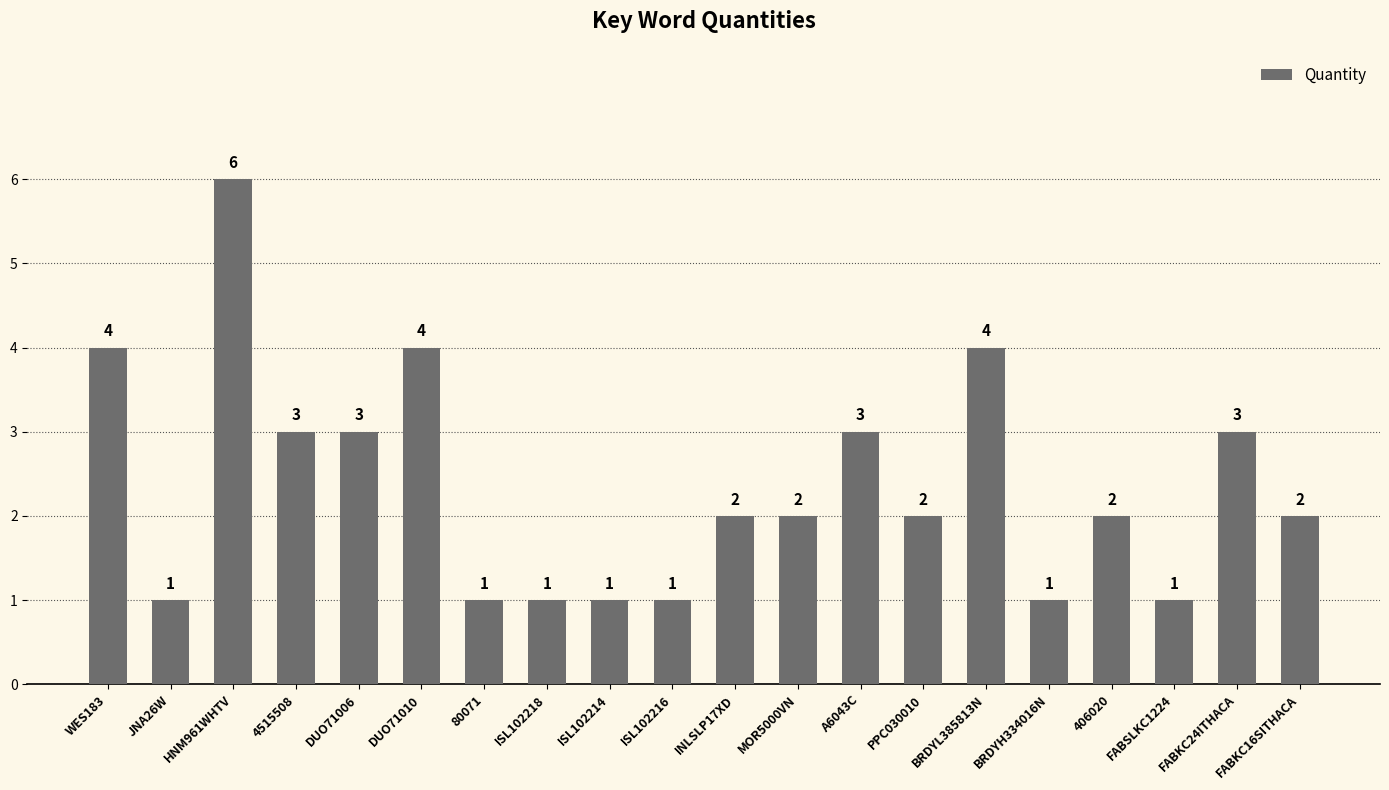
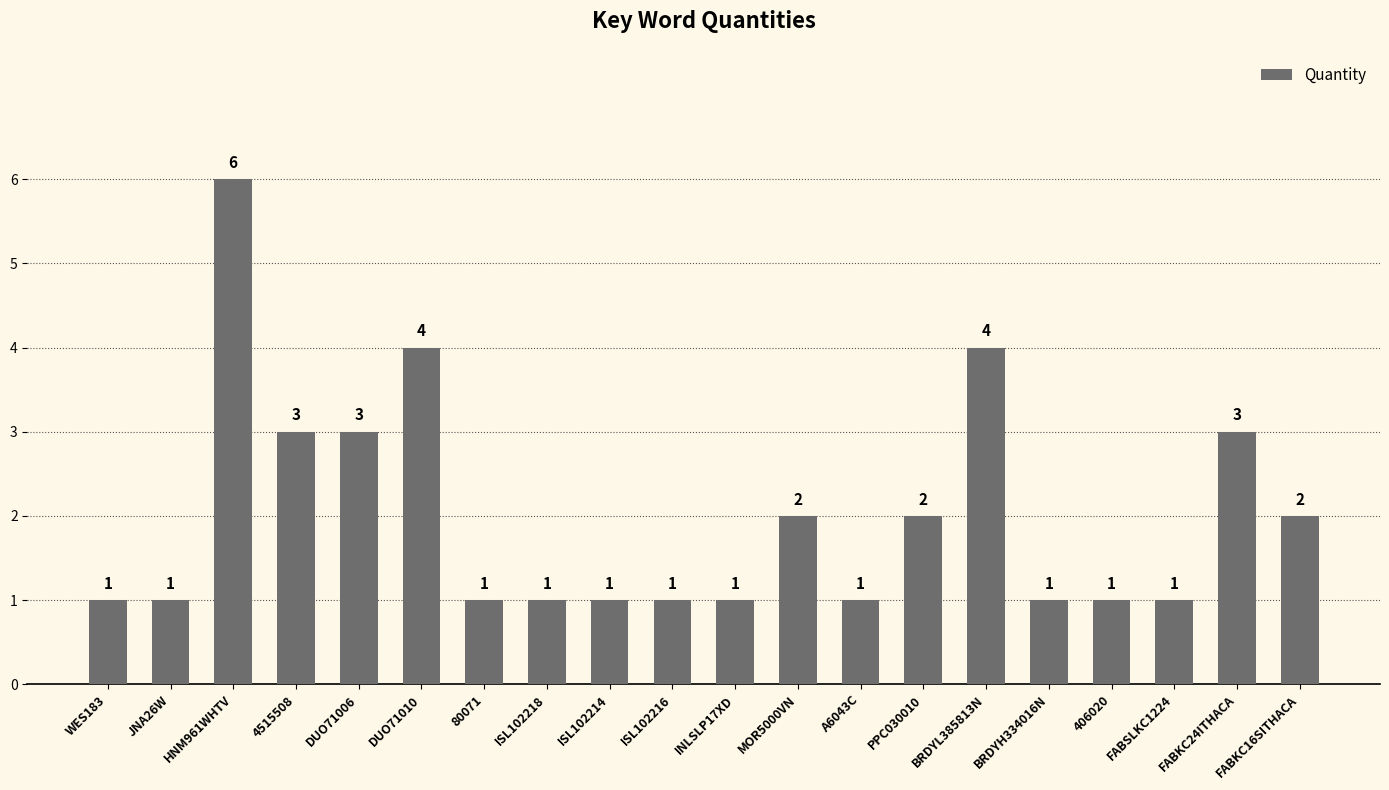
  {
-   "WES183": 4,
+   "WES183": 1,
    "JNA26W": 1,
    "HNM961WHTV": 6,
    "4515508": 3,
    "DUO71006": 3,
    "DUO71010": 4,
    "80071": 1,
    "ISL102218": 1,
    "ISL102214": 1,
    "ISL102216": 1,
-   "INLSLP17XD": 2,
+   "INLSLP17XD": 1,
    "MOR5000VN": 2,
-   "A6043C": 3,
+   "A6043C": 1,
    "PPC030010": 2,
    "BRDYL385813N": 4,
    "BRDYH334016N": 1,
-   "406020": 2,
+   "406020": 1,
    "FABSLKC1224": 1,
    "FABKC24ITHACA": 3,
    "FABKC16SITHACA": 2
  }
